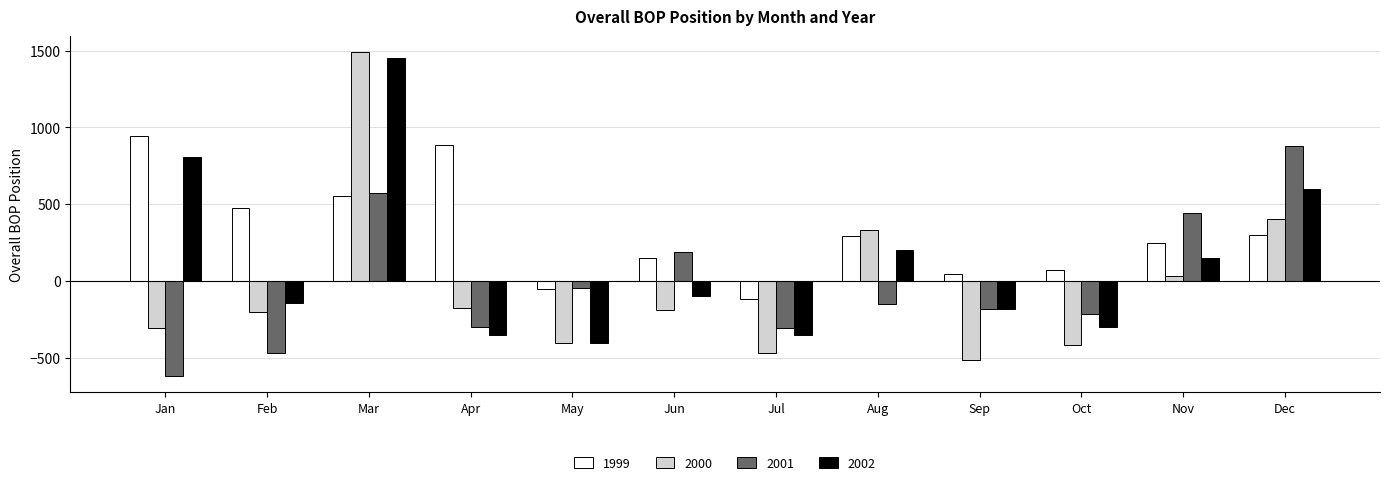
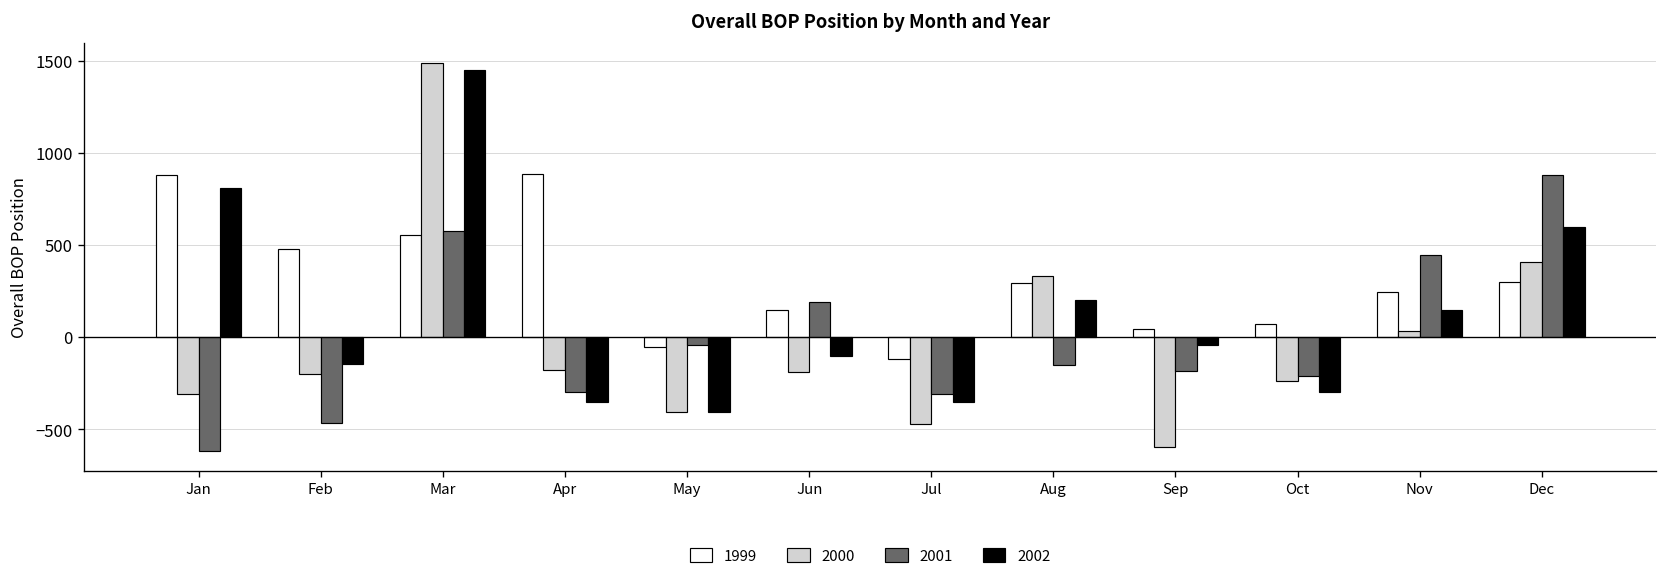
  {
    "1999": {
-     "Jan": 940,
+     "Jan": 880,
      "Feb": 480,
      "Mar": 550,
      "Apr": 890,
      "May": -50,
      "Jun": 150,
      "Jul": -120,
      "Aug": 290,
      "Sep": 50,
      "Oct": 70,
      "Nov": 250,
      "Dec": 300
    },
    "2000": {
      "Jan": -310,
      "Feb": -200,
      "Mar": 1490,
      "Apr": -180,
      "May": -410,
      "Jun": -190,
      "Jul": -470,
      "Aug": 330,
-     "Sep": -520,
-     "Oct": -420,
+     "Sep": -600,
+     "Oct": -240,
      "Nov": 30,
      "Dec": 410
    },
    "2001": {
      "Jan": -620,
      "Feb": -470,
      "Mar": 580,
      "Apr": -300,
      "May": -40,
      "Jun": 190,
      "Jul": -310,
      "Aug": -150,
      "Sep": -180,
      "Oct": -210,
      "Nov": 450,
      "Dec": 880
    },
    "2002": {
      "Jan": 810,
      "Feb": -150,
      "Mar": 1450,
      "Apr": -350,
      "May": -410,
      "Jun": -100,
      "Jul": -350,
      "Aug": 200,
-     "Sep": -180,
+     "Sep": -40,
      "Oct": -300,
      "Nov": 150,
      "Dec": 600
    }
  }
